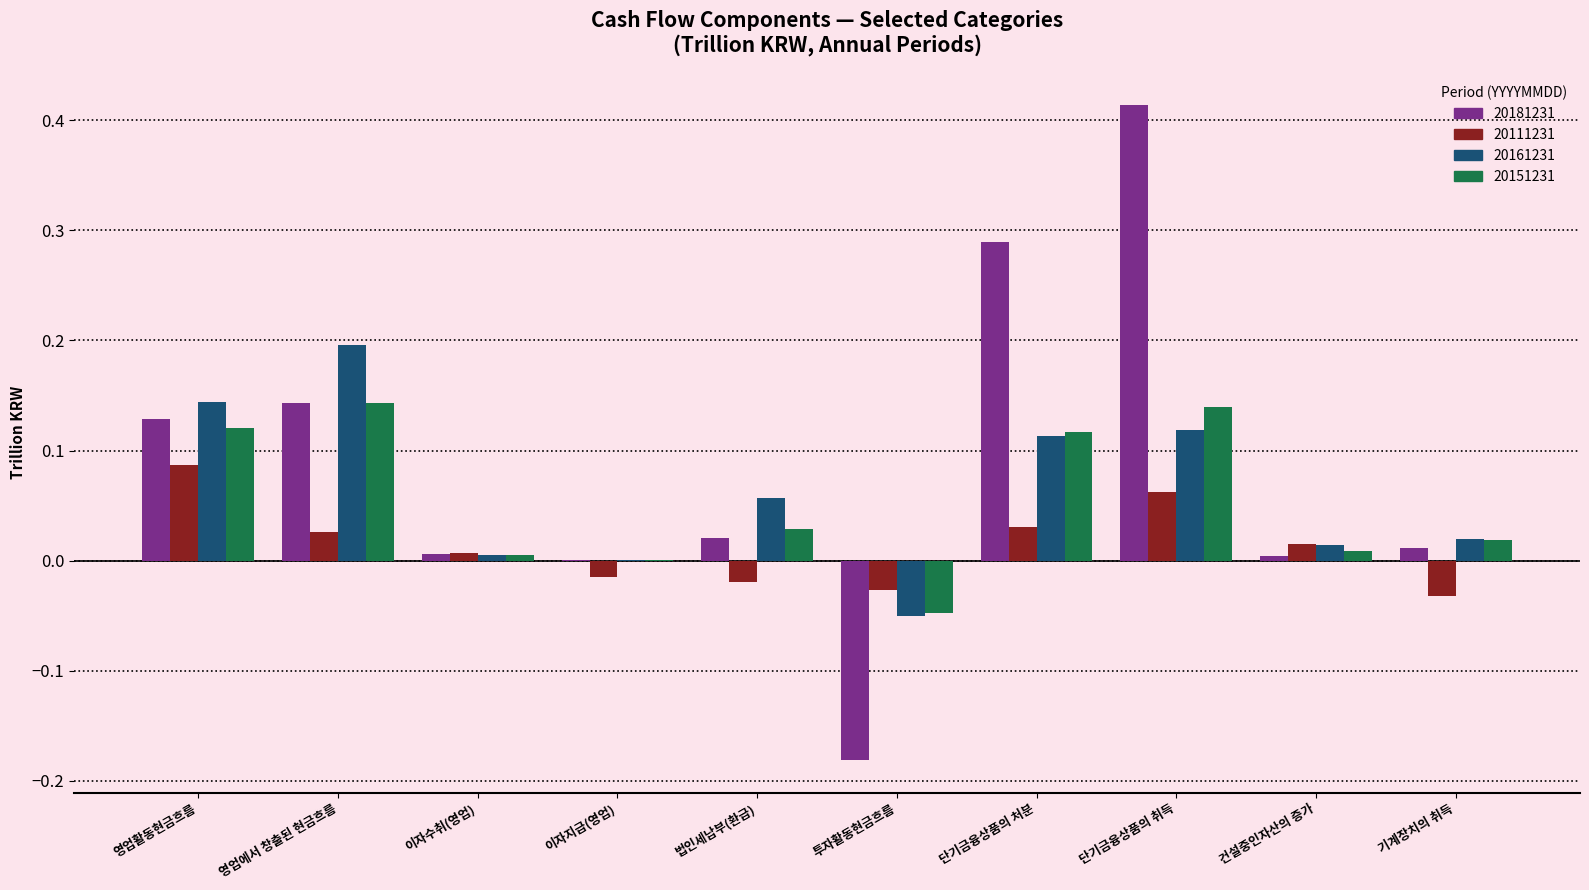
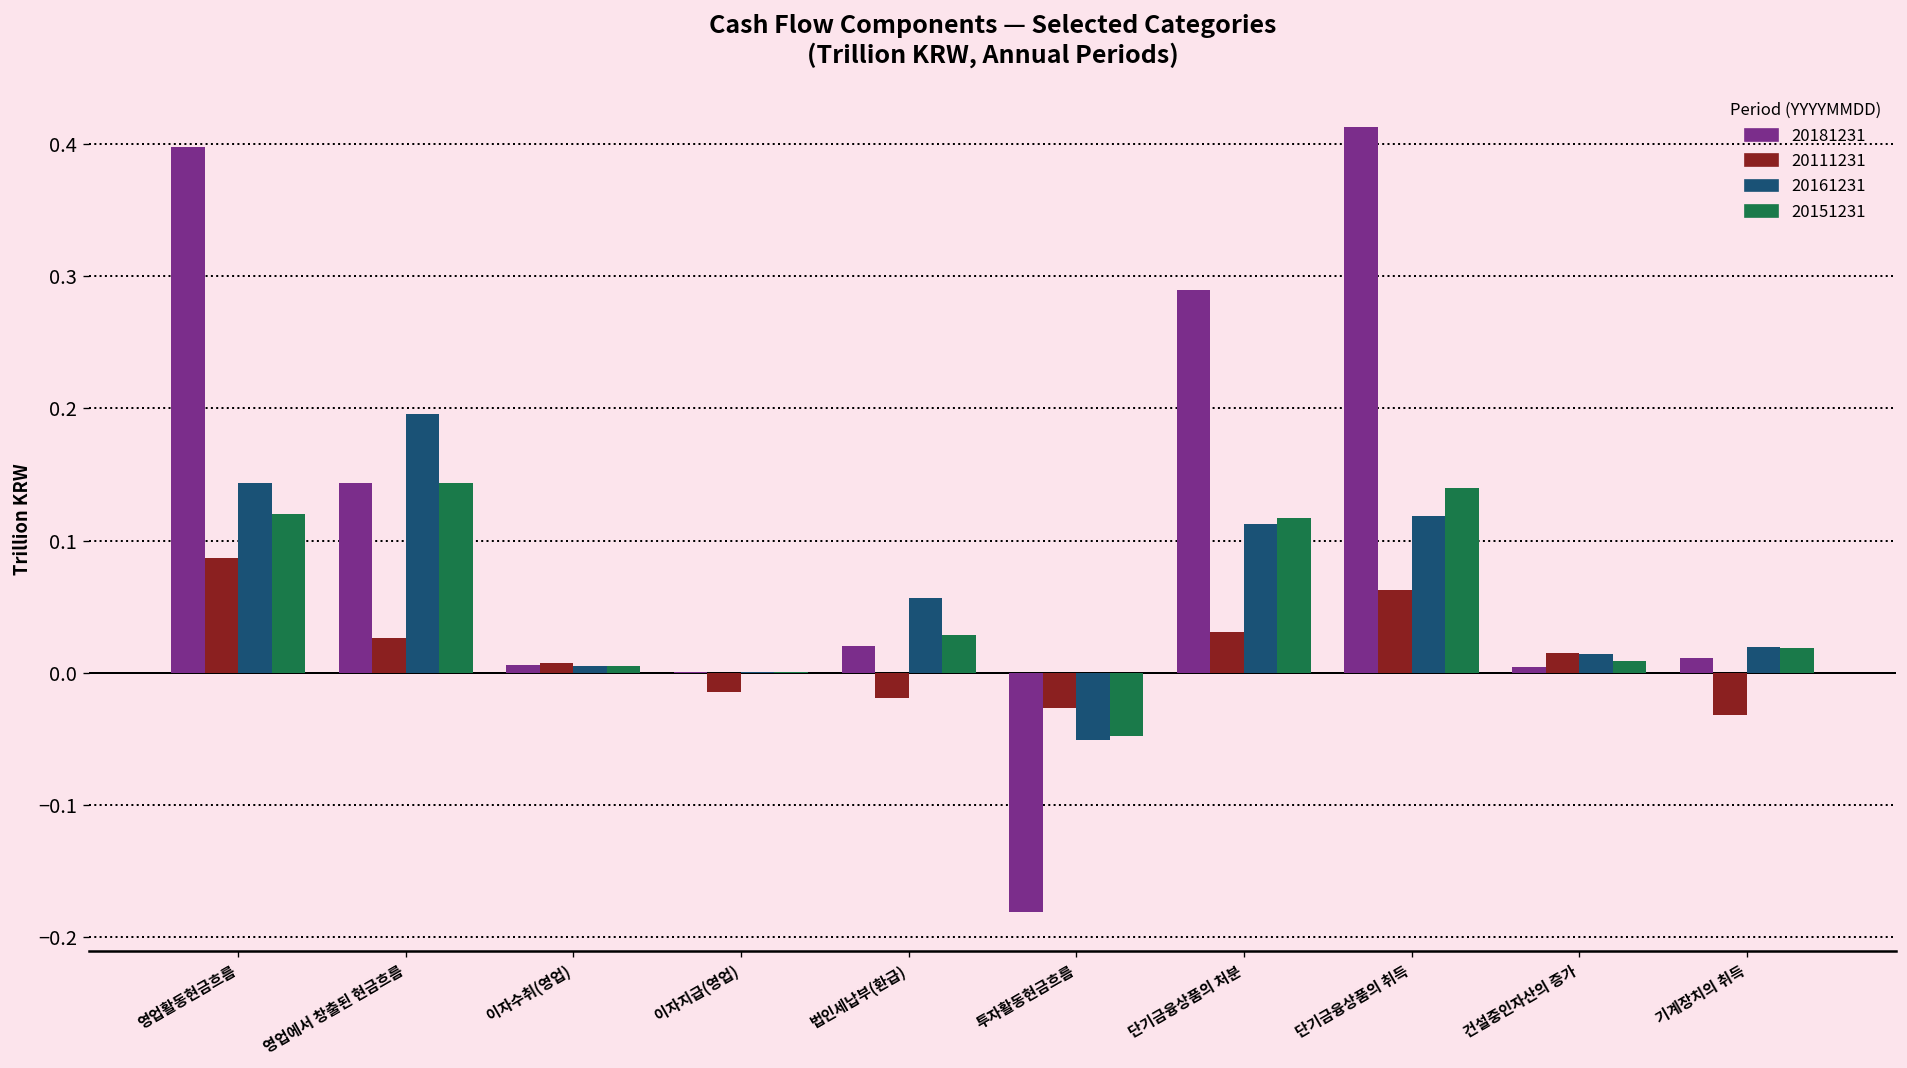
  {
    "20181231": {
-     "영업활동현금흐름": 0.129,
+     "영업활동현금흐름": 0.398,
      "영업에서 창출된 현금흐름": 0.143,
      "이자수취(영업)": 0.006,
      "법인세납부(환급)": 0.020,
      "투자활동현금흐름": -0.181,
      "단기금융상품의 처분": 0.289,
      "단기금융상품의 취득": 0.413,
      "건설중인자산의 증가": 0.005,
      "기계장치의 취득": 0.011
    },
    "20111231": {
      "영업활동현금흐름": 0.087,
      "영업에서 창출된 현금흐름": 0.026,
      "이자수취(영업)": 0.007,
      "이자지급(영업)": -0.015,
      "법인세납부(환급)": -0.019,
      "투자활동현금흐름": -0.026,
      "단기금융상품의 처분": 0.031,
      "단기금융상품의 취득": 0.062,
      "건설중인자산의 증가": 0.015,
      "기계장치의 취득": -0.032
    }
  }
